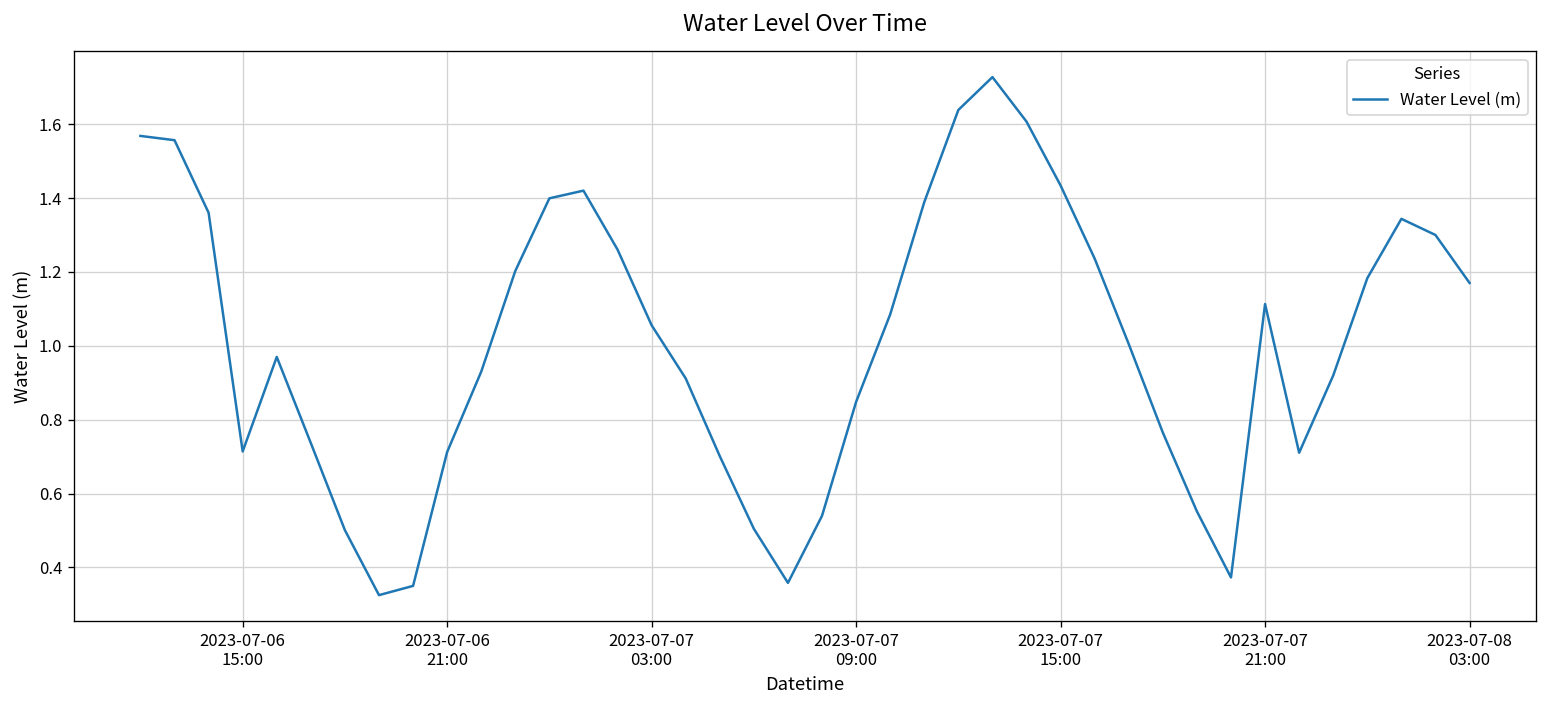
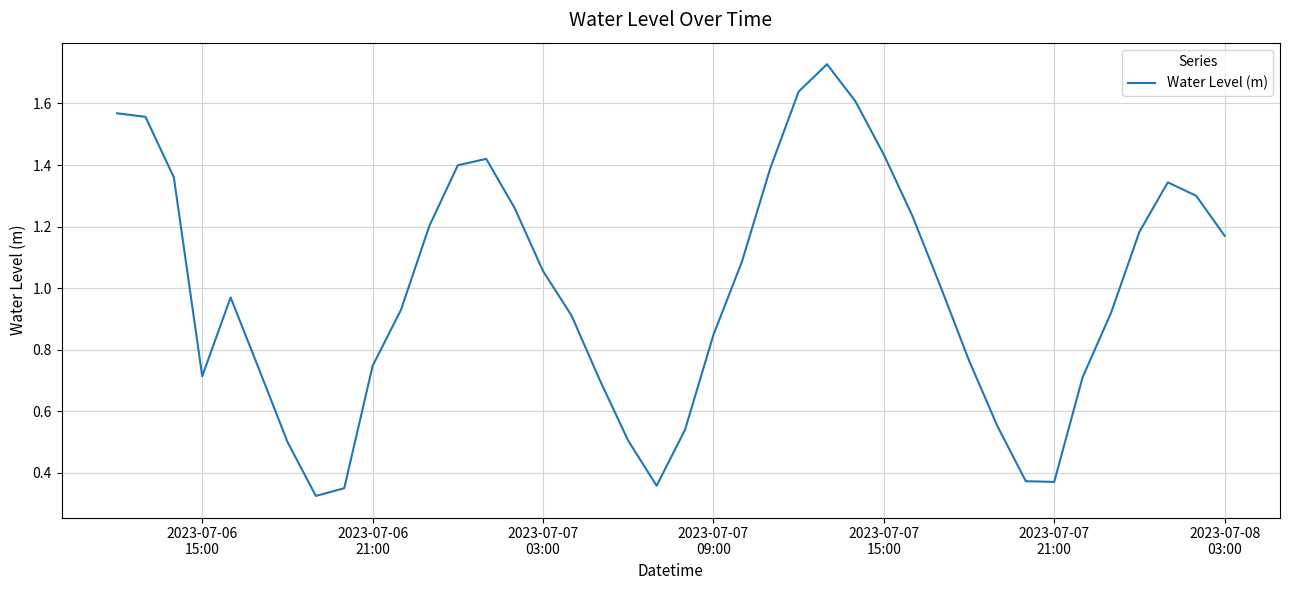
  {
    "2023-07-06 15:00": 0.71,
-   "2023-07-06 21:00": 0.71,
+   "2023-07-06 21:00": 0.75,
    "2023-07-07 03:00": 1.06,
    "2023-07-07 09:00": 0.85,
    "2023-07-07 15:00": 1.43,
-   "2023-07-07 21:00": 1.11,
+   "2023-07-07 21:00": 0.37,
    "2023-07-08 03:00": 1.17
  }
